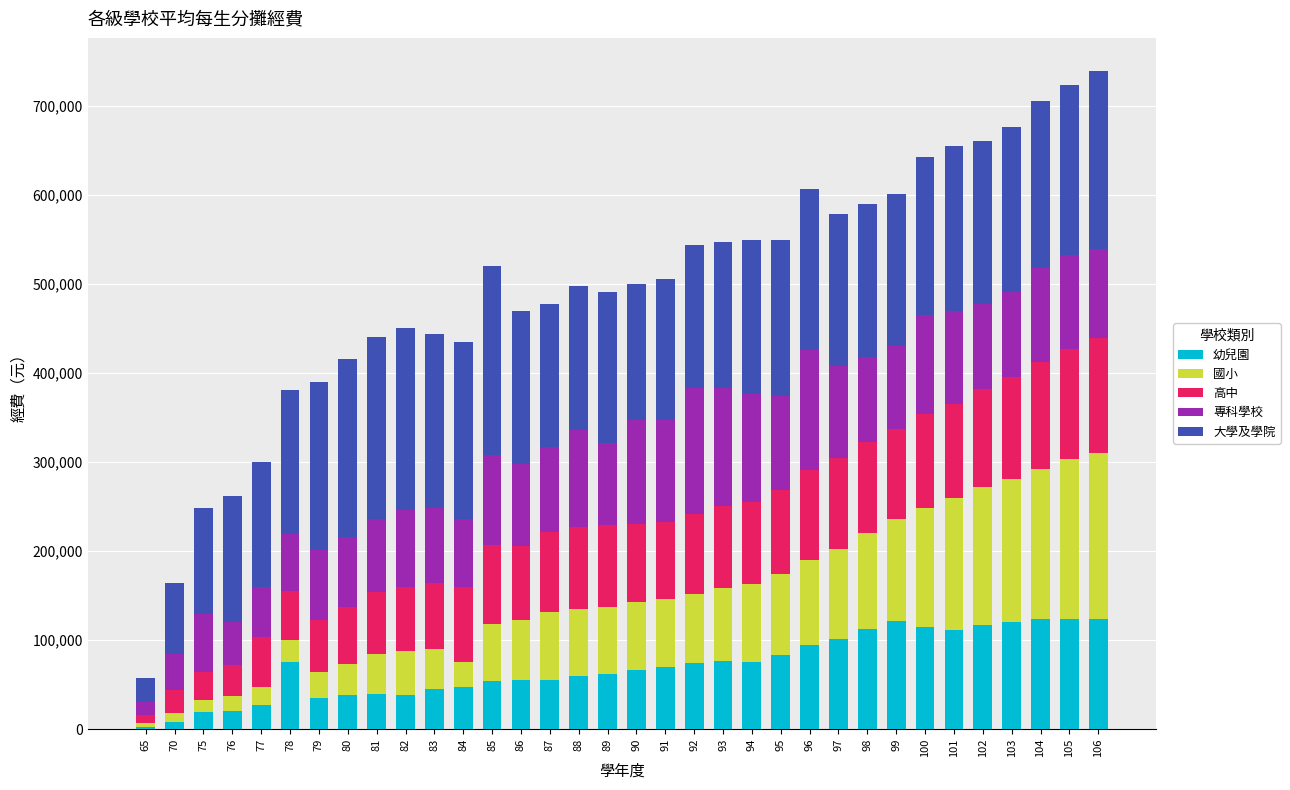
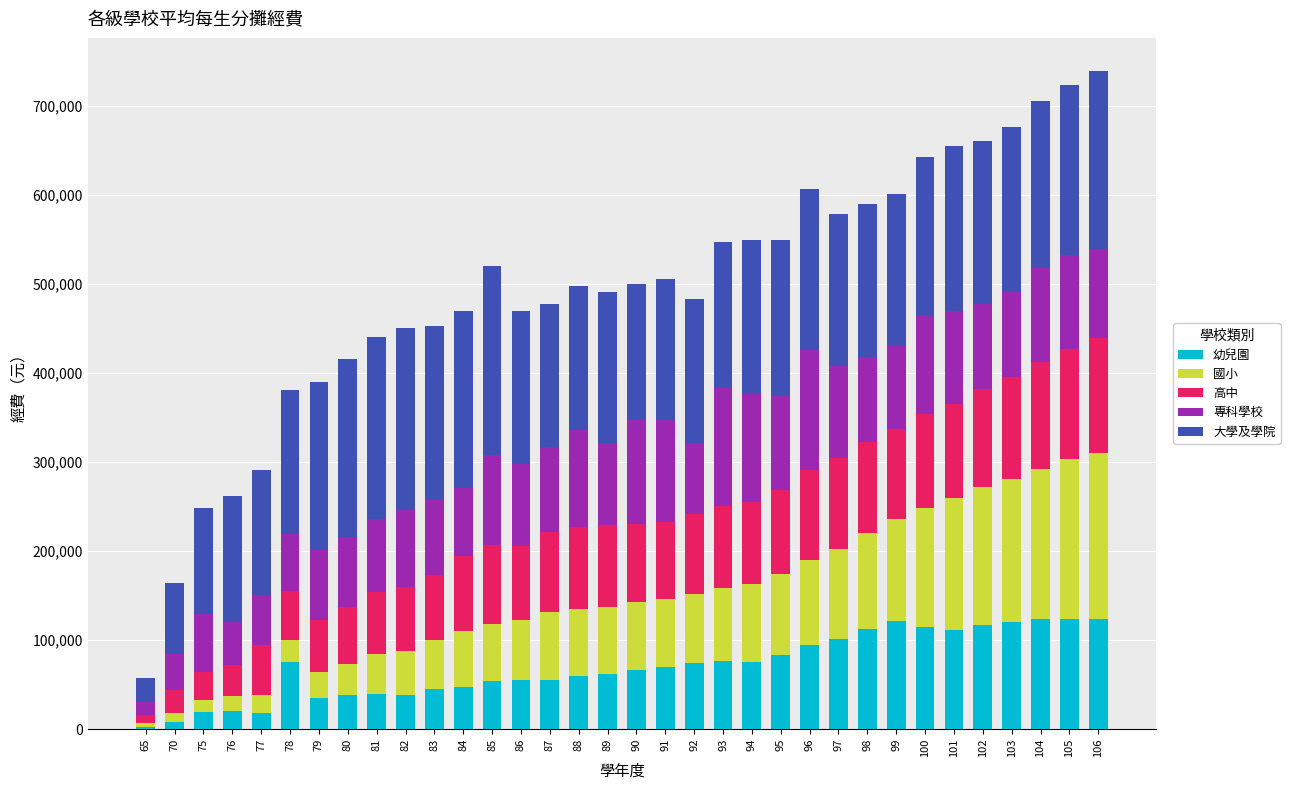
  {
    "幼兒園": {
      "65": "0",
      "70": "10,000",
      "75": "20,000",
      "76": "20,000",
-     "77": "30,000",
+     "77": "20,000",
      "78": "80,000",
      "79": "30,000",
      "80": "40,000",
      "81": "40,000",
      "82": "40,000",
      "83": "50,000",
      "84": "50,000",
      "85": "50,000",
      "86": "60,000",
      "87": "60,000",
      "88": "60,000",
      "89": "60,000",
      "90": "70,000",
      "91": "70,000",
      "92": "70,000",
      "93": "80,000",
      "94": "80,000",
      "95": "80,000",
      "96": "90,000",
      "97": "100,000",
      "98": "110,000",
      "99": "120,000",
      "100": "120,000",
      "101": "110,000",
      "102": "120,000",
      "103": "120,000",
      "104": "120,000",
      "105": "120,000",
      "106": "120,000"
    },
    "國小": {
      "65": "0",
      "70": "10,000",
      "75": "10,000",
      "76": "20,000",
      "77": "20,000",
      "78": "20,000",
      "79": "30,000",
      "80": "30,000",
      "81": "40,000",
      "82": "50,000",
-     "83": "45,000",
-     "84": "30,000",
+     "83": "54,000",
+     "84": "60,000",
      "85": "60,000",
      "86": "70,000",
      "87": "80,000",
      "88": "80,000",
      "89": "80,000",
      "90": "80,000",
      "91": "80,000",
      "92": "80,000",
      "93": "80,000",
      "94": "90,000",
      "95": "90,000",
      "96": "100,000",
      "97": "100,000",
      "98": "110,000",
      "99": "110,000",
      "100": "130,000",
      "101": "150,000",
      "102": "150,000",
      "103": "160,000",
      "104": "170,000",
      "105": "180,000",
      "106": "190,000"
    },
    "高中": {
      "65": "10,000",
      "70": "30,000",
      "75": "30,000",
      "76": "30,000",
      "77": "60,000",
      "78": "60,000",
      "79": "60,000",
      "80": "60,000",
      "81": "70,000",
      "82": "70,000",
      "83": "70,000",
      "84": "80,000",
      "85": "90,000",
      "86": "80,000",
      "87": "90,000",
      "88": "90,000",
      "89": "90,000",
      "90": "90,000",
      "91": "90,000",
      "92": "90,000",
      "93": "90,000",
      "94": "90,000",
      "95": "90,000",
      "96": "100,000",
      "97": "100,000",
      "98": "100,000",
      "99": "100,000",
      "100": "110,000",
      "101": "110,000",
      "102": "110,000",
      "103": "110,000",
      "104": "120,000",
      "105": "120,000",
      "106": "130,000"
    },
    "專科學校": {
      "65": "10,000",
      "70": "40,000",
      "75": "60,000",
      "76": "50,000",
      "77": "60,000",
      "78": "60,000",
      "79": "80,000",
      "80": "80,000",
      "81": "80,000",
      "82": "90,000",
      "83": "80,000",
      "84": "80,000",
      "85": "100,000",
      "86": "90,000",
      "87": "100,000",
      "88": "110,000",
      "89": "90,000",
      "90": "120,000",
      "91": "110,000",
-     "92": "140,000",
+     "92": "80,000",
      "93": "130,000",
      "94": "120,000",
      "95": "100,000",
      "96": "140,000",
      "97": "100,000",
      "98": "100,000",
      "99": "90,000",
      "100": "110,000",
      "101": "100,000",
      "102": "100,000",
      "103": "100,000",
      "104": "110,000",
      "105": "110,000",
      "106": "100,000"
    },
    "大學及學院": {
      "65": "30,000",
      "70": "80,000",
      "75": "120,000",
      "76": "140,000",
      "77": "140,000",
      "78": "160,000",
      "79": "190,000",
      "80": "200,000",
      "81": "200,000",
      "82": "200,000",
      "83": "200,000",
      "84": "200,000",
      "85": "210,000",
      "86": "170,000",
      "87": "160,000",
      "88": "160,000",
      "89": "170,000",
      "90": "150,000",
      "91": "160,000",
      "92": "160,000",
      "93": "160,000",
      "94": "170,000",
      "95": "180,000",
      "96": "180,000",
      "97": "170,000",
      "98": "170,000",
      "99": "170,000",
      "100": "180,000",
      "101": "190,000",
      "102": "180,000",
      "103": "180,000",
      "104": "190,000",
      "105": "190,000",
      "106": "200,000"
    }
  }
